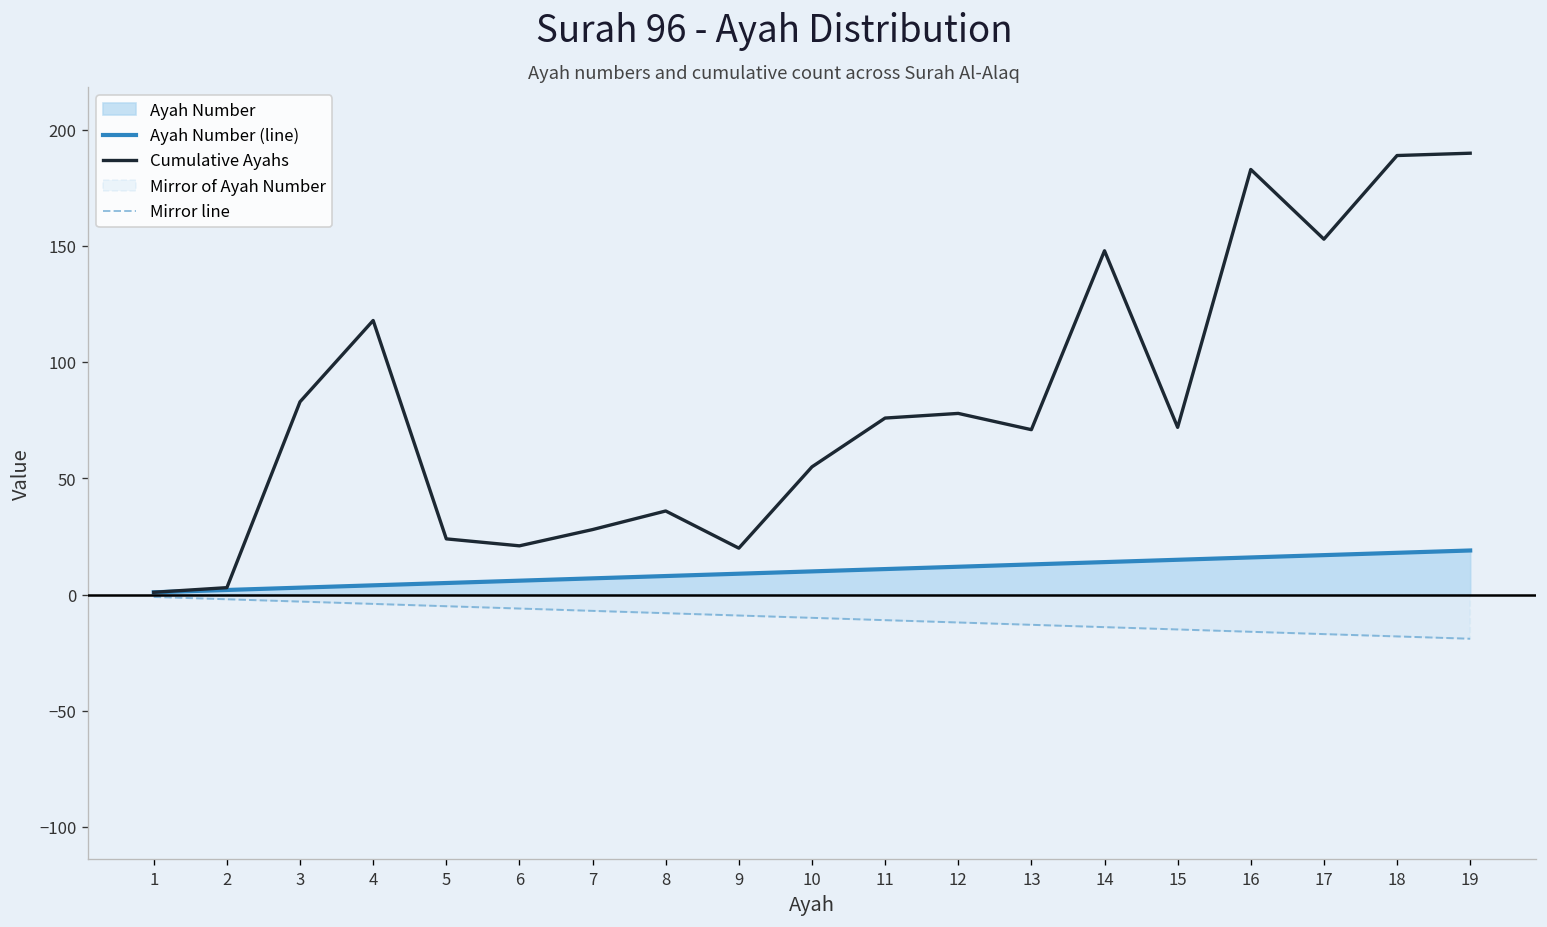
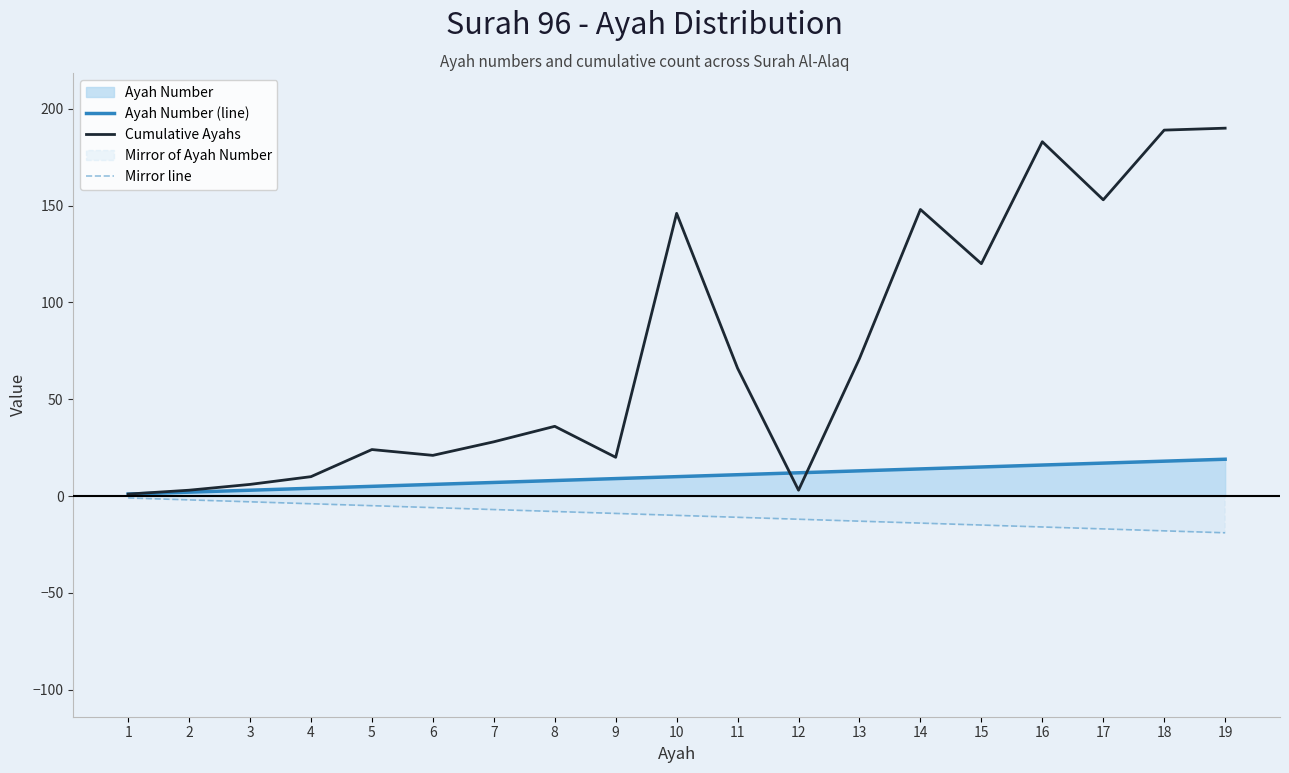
  {
    "Cumulative Ayahs": {
-     "3": 83,
-     "4": 118,
+     "3": 6,
+     "4": 10,
      "5": 24,
      "6": 21,
      "7": 28,
      "8": 36,
      "9": 20,
-     "10": 55,
-     "11": 76,
-     "12": 78,
+     "10": 146,
+     "11": 66,
+     "12": 3,
      "13": 71,
      "14": 148,
-     "15": 72,
+     "15": 120,
      "16": 183,
      "17": 153,
      "18": 189,
      "19": 190
    },
    "Mirror line": {
      "2": -2,
      "3": -3,
      "4": -4,
      "5": -5,
      "6": -6,
      "7": -7,
      "8": -8,
      "9": -9,
      "10": -10,
      "11": -11,
      "12": -12,
      "13": -13,
      "14": -14,
      "15": -15,
      "16": -16,
      "17": -17,
      "18": -18,
      "19": -19
    }
  }
